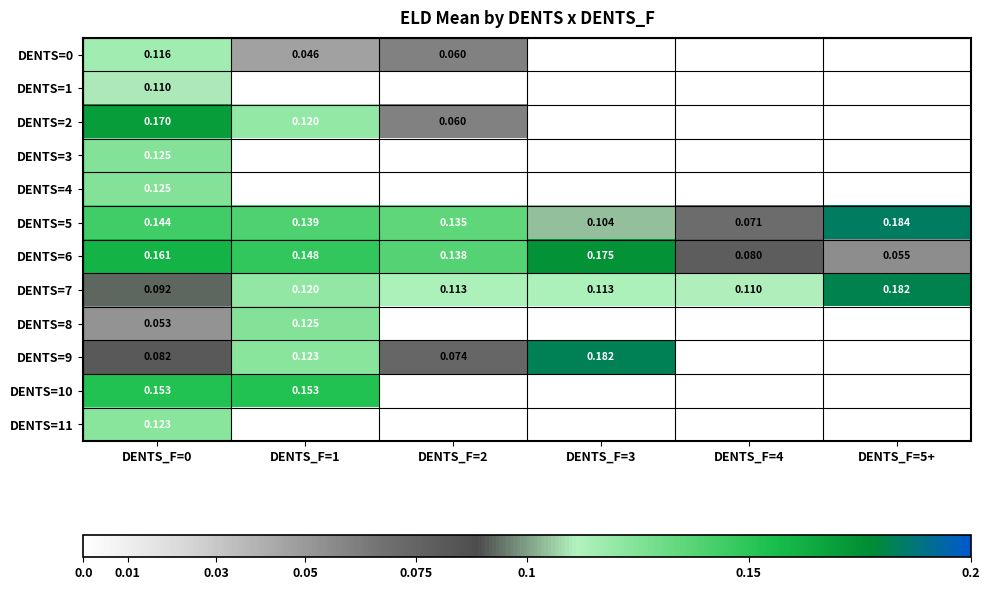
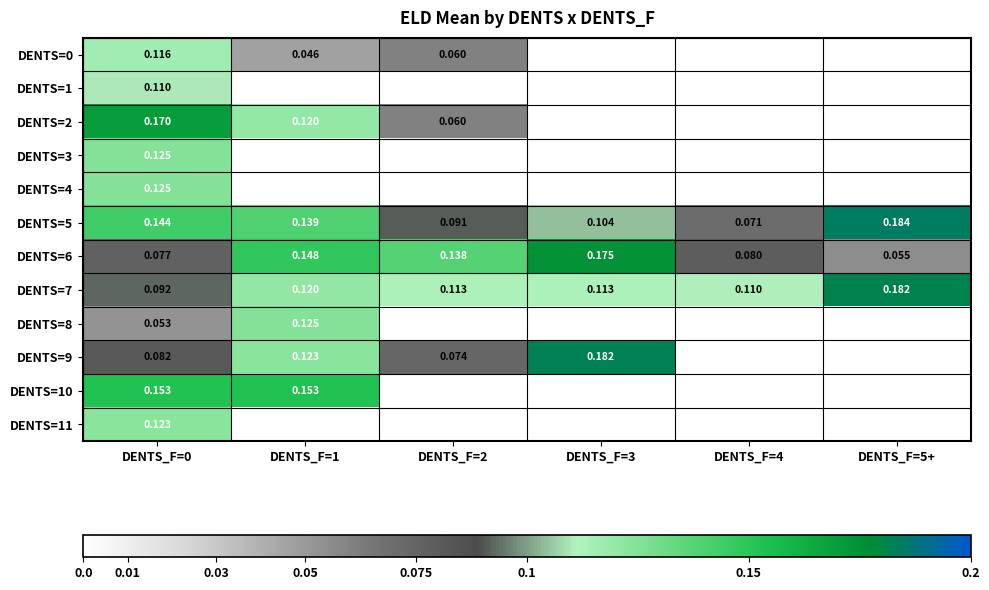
  {
    "DENTS=0": {
      "DENTS_F=0": 0.116,
      "DENTS_F=1": 0.046,
      "DENTS_F=2": 0.060
    },
    "DENTS=1": {
      "DENTS_F=0": 0.110
    },
    "DENTS=2": {
      "DENTS_F=0": 0.170,
      "DENTS_F=1": 0.120,
      "DENTS_F=2": 0.060
    },
    "DENTS=3": {
      "DENTS_F=0": 0.125
    },
    "DENTS=4": {
      "DENTS_F=0": 0.125
    },
    "DENTS=5": {
      "DENTS_F=0": 0.144,
      "DENTS_F=1": 0.139,
-     "DENTS_F=2": 0.135,
+     "DENTS_F=2": 0.091,
      "DENTS_F=3": 0.104,
      "DENTS_F=4": 0.071,
      "DENTS_F=5+": 0.184
    },
    "DENTS=6": {
-     "DENTS_F=0": 0.161,
+     "DENTS_F=0": 0.077,
      "DENTS_F=1": 0.148,
      "DENTS_F=2": 0.138,
      "DENTS_F=3": 0.175,
      "DENTS_F=4": 0.080,
      "DENTS_F=5+": 0.055
    },
    "DENTS=7": {
      "DENTS_F=0": 0.092,
      "DENTS_F=1": 0.120,
      "DENTS_F=2": 0.113,
      "DENTS_F=3": 0.113,
      "DENTS_F=4": 0.110,
      "DENTS_F=5+": 0.182
    },
    "DENTS=8": {
      "DENTS_F=0": 0.053,
      "DENTS_F=1": 0.125
    },
    "DENTS=9": {
      "DENTS_F=0": 0.082,
      "DENTS_F=1": 0.123,
      "DENTS_F=2": 0.074,
      "DENTS_F=3": 0.182
    },
    "DENTS=10": {
      "DENTS_F=0": 0.153,
      "DENTS_F=1": 0.153
    },
    "DENTS=11": {
      "DENTS_F=0": 0.123
    }
  }
